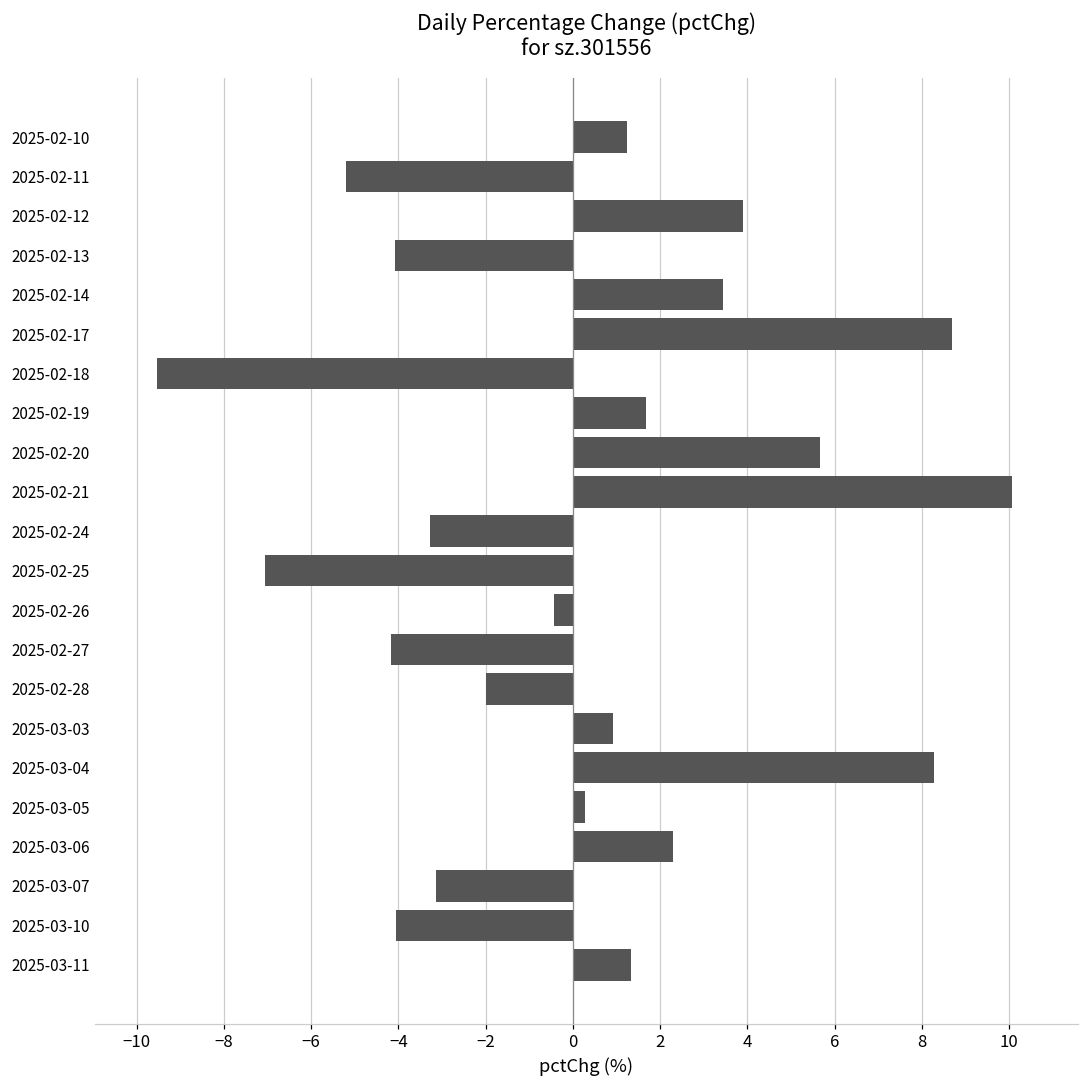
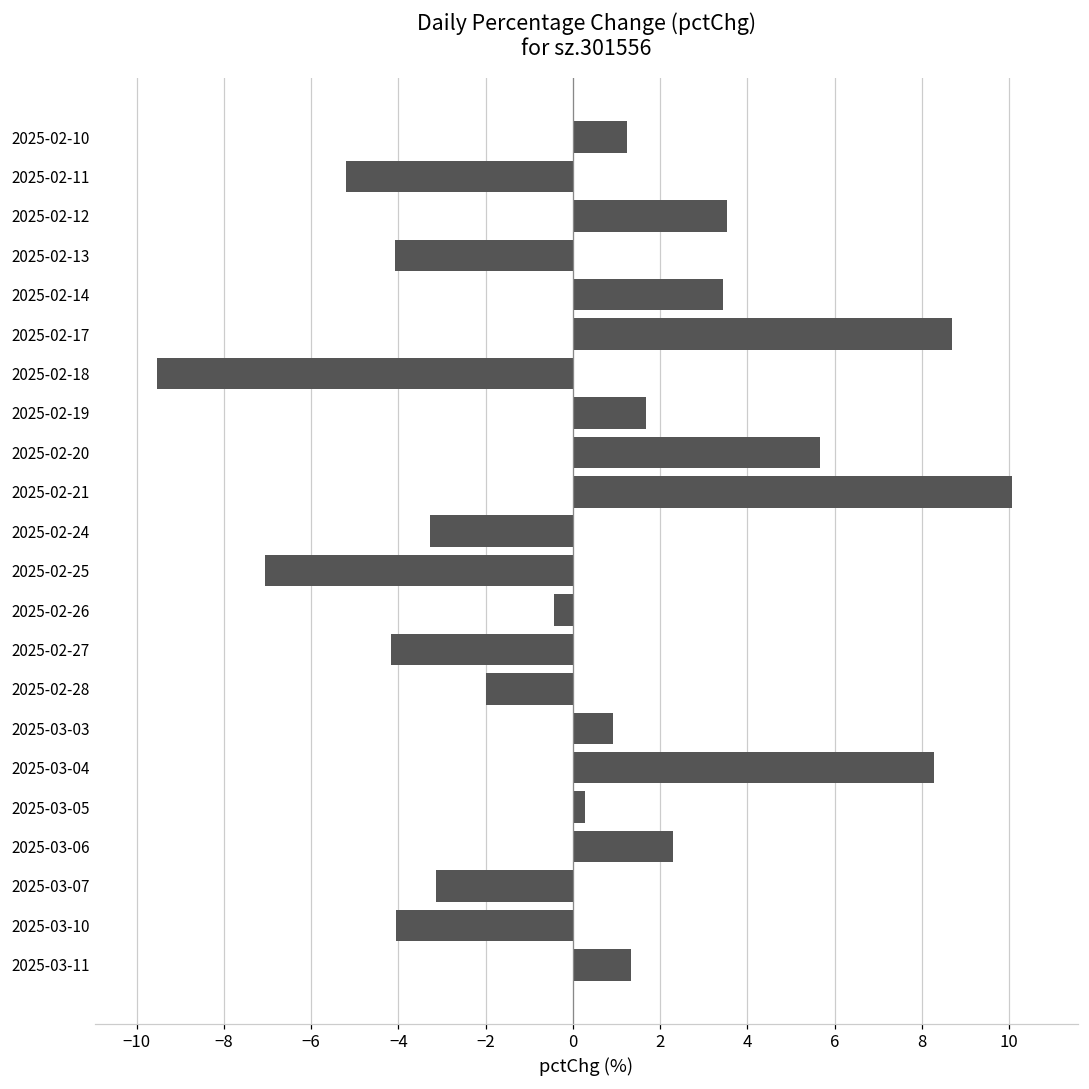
  {
    "2025-02-10": 1.2,
    "2025-02-11": -5.2,
-   "2025-02-12": 3.9,
+   "2025-02-12": 3.5,
    "2025-02-13": -4.1,
    "2025-02-14": 3.4,
    "2025-02-17": 8.7,
    "2025-02-18": -9.5,
    "2025-02-19": 1.7,
    "2025-02-20": 5.7,
    "2025-02-21": 10.1,
    "2025-02-24": -3.3,
    "2025-02-25": -7.1,
    "2025-02-26": -0.4,
    "2025-02-27": -4.2,
    "2025-02-28": -2.0,
    "2025-03-03": 0.9,
    "2025-03-04": 8.3,
    "2025-03-05": 0.3,
    "2025-03-06": 2.3,
    "2025-03-07": -3.1,
    "2025-03-10": -4.1,
    "2025-03-11": 1.3
  }
